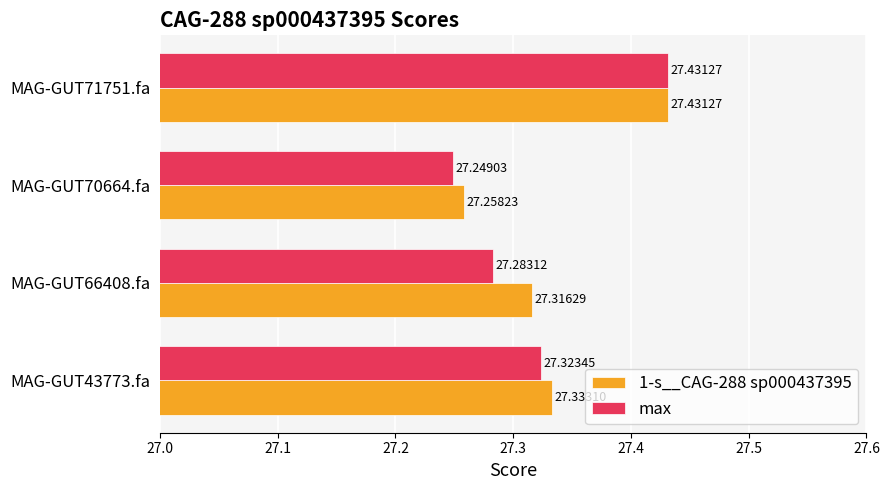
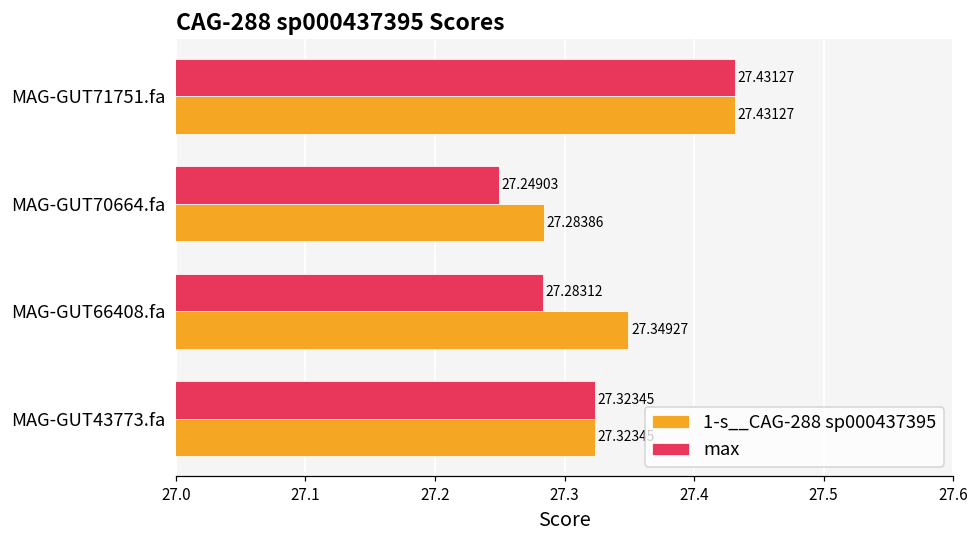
  {
    "1-s__CAG-288 sp000437395": {
      "MAG-GUT71751.fa": 27.43127,
-     "MAG-GUT70664.fa": 27.25823,
-     "MAG-GUT66408.fa": 27.31629,
-     "MAG-GUT43773.fa": 27.333
+     "MAG-GUT70664.fa": 27.28386,
+     "MAG-GUT66408.fa": 27.34927,
+     "MAG-GUT43773.fa": 27.323
    },
    "max": {
      "MAG-GUT71751.fa": 27.43127,
      "MAG-GUT70664.fa": 27.24903,
      "MAG-GUT66408.fa": 27.28312
    }
  }
